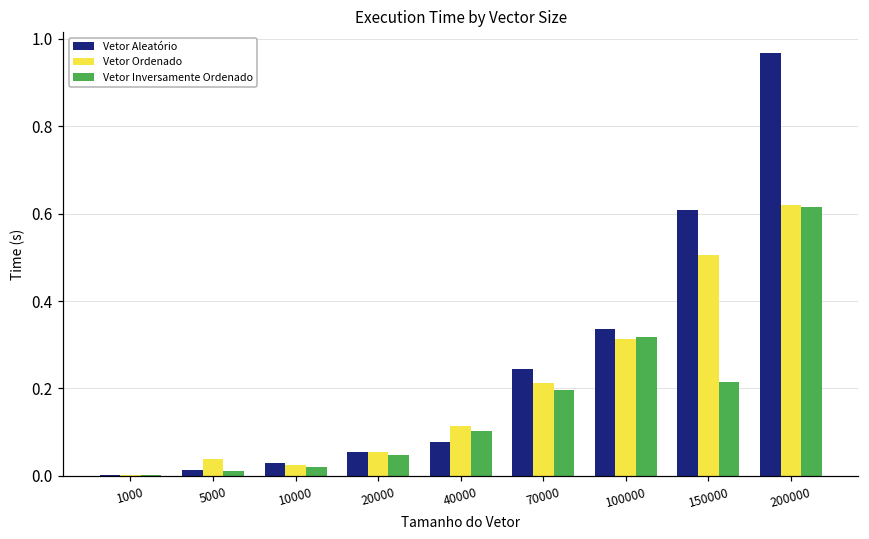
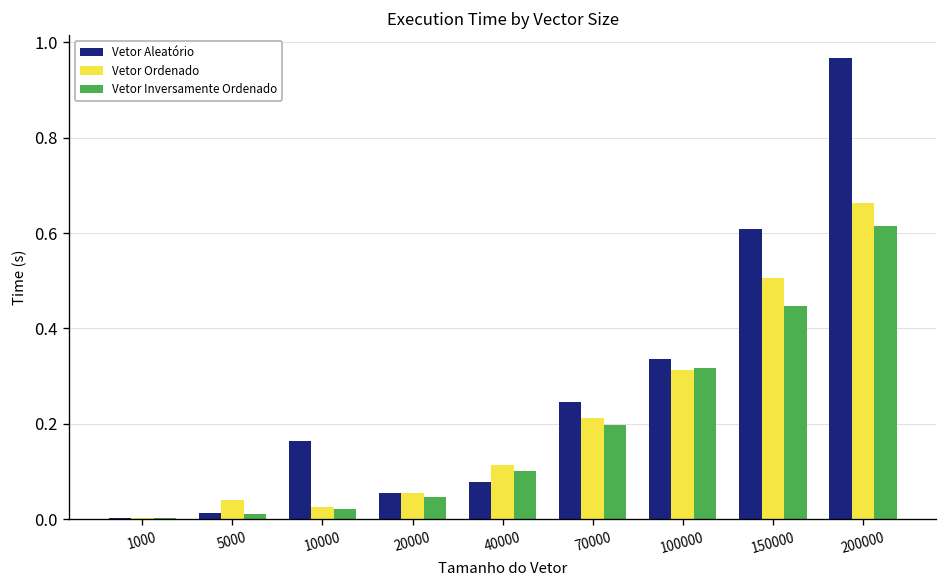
  {
    "Vetor Aleatório": {
      "5000": 0.01,
-     "10000": 0.03,
+     "10000": 0.16,
      "20000": 0.05,
      "40000": 0.08,
      "70000": 0.25,
      "100000": 0.34,
      "150000": 0.61,
      "200000": 0.97
    },
    "Vetor Ordenado": {
      "5000": 0.04,
      "10000": 0.03,
      "20000": 0.05,
      "40000": 0.11,
      "70000": 0.21,
      "100000": 0.31,
      "150000": 0.51,
-     "200000": 0.62
+     "200000": 0.66
    },
    "Vetor Inversamente Ordenado": {
      "5000": 0.01,
      "10000": 0.02,
      "20000": 0.05,
      "40000": 0.10,
      "70000": 0.20,
      "100000": 0.32,
-     "150000": 0.21,
+     "150000": 0.45,
      "200000": 0.62
    }
  }
